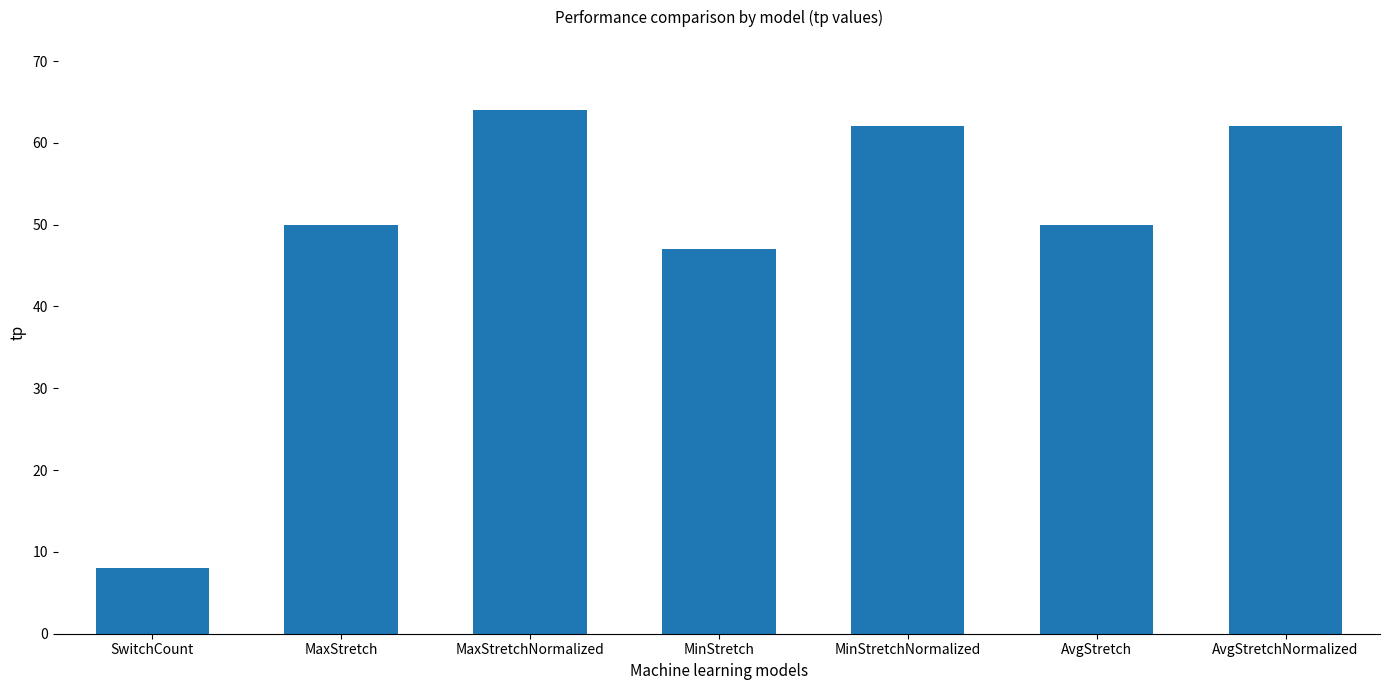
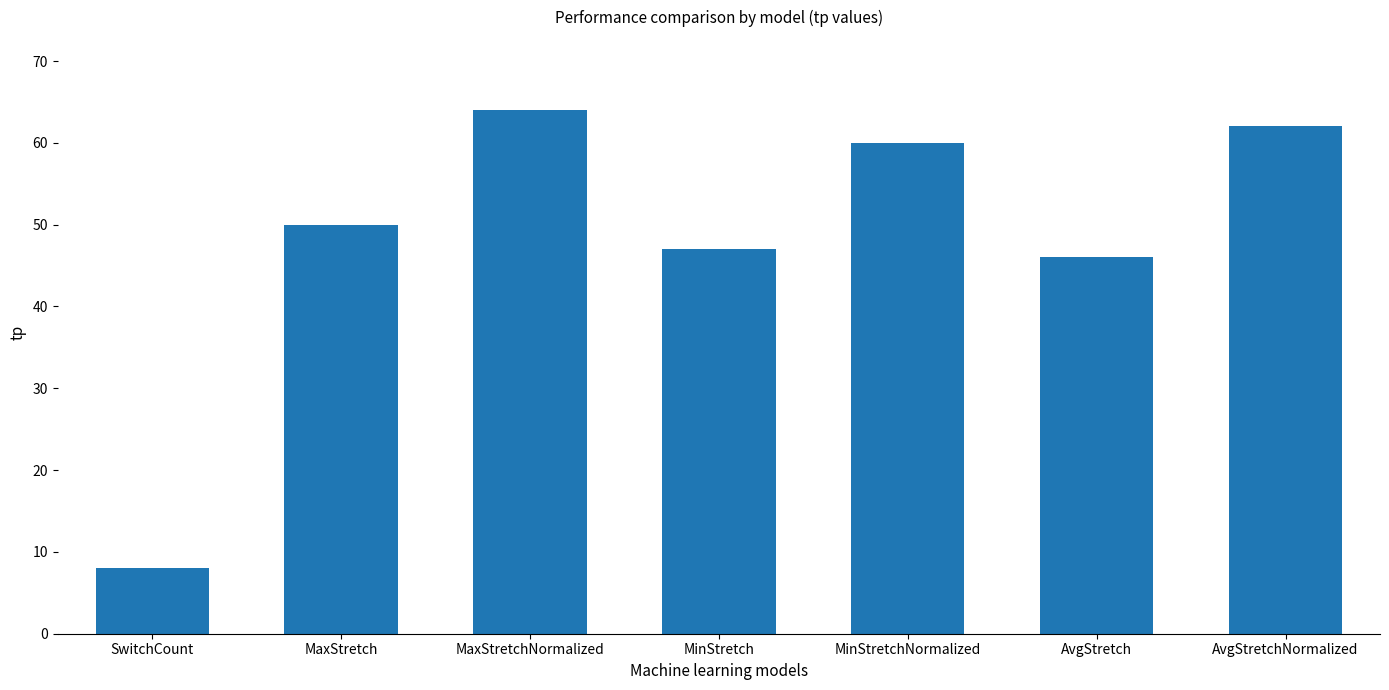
  {
    "SwitchCount": 8,
    "MaxStretch": 50,
    "MaxStretchNormalized": 64,
    "MinStretch": 47,
-   "MinStretchNormalized": 62,
-   "AvgStretch": 50,
+   "MinStretchNormalized": 60,
+   "AvgStretch": 46,
    "AvgStretchNormalized": 62
  }
